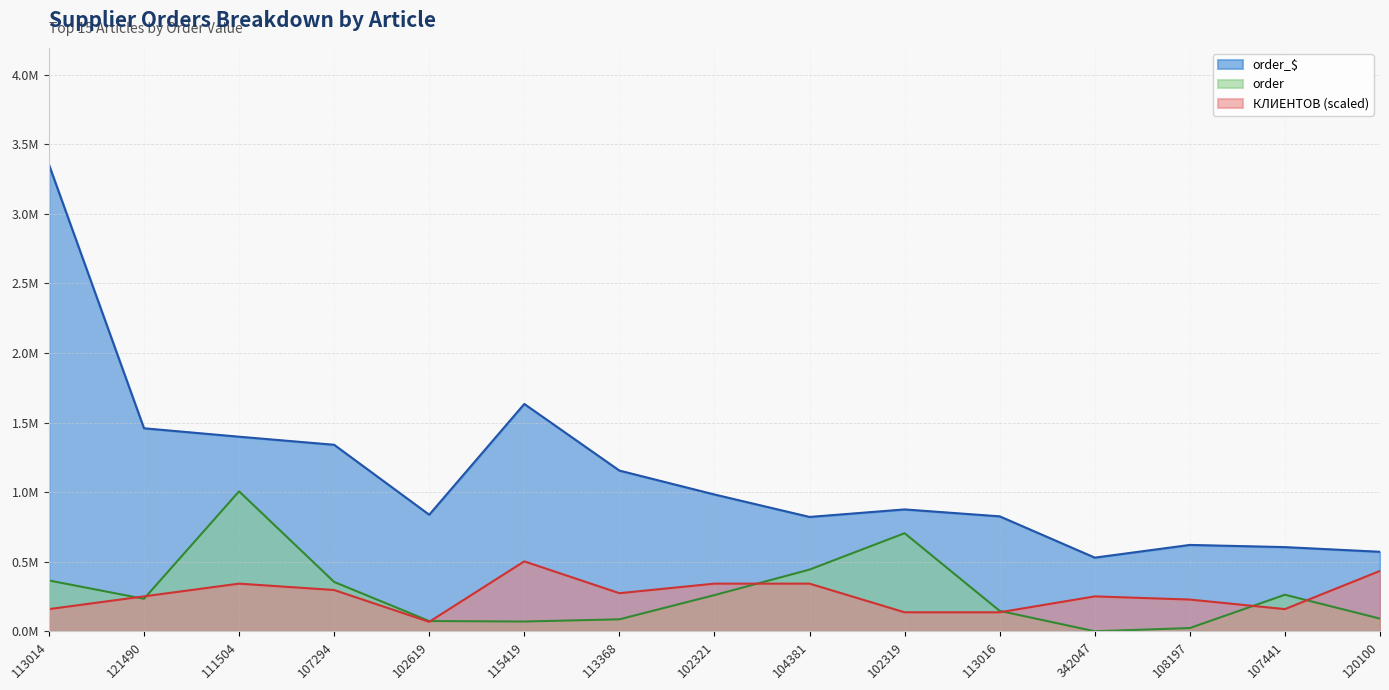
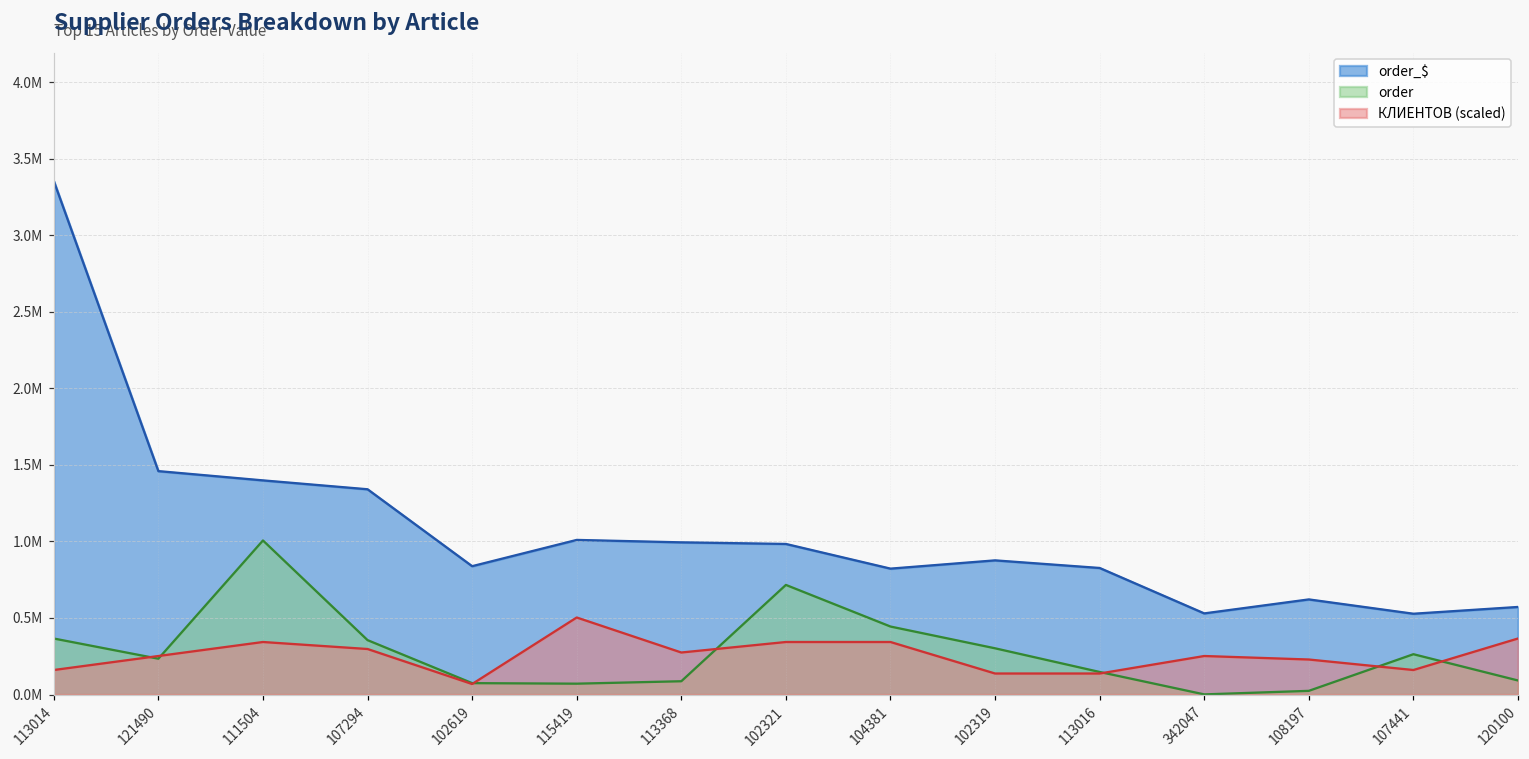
  {
    "order_$": {
      "113014": 3350000,
      "121490": 1460000,
      "111504": 1400000,
      "107294": 1340000,
      "102619": 840000,
-     "115419": 1630000,
-     "113368": 1160000,
+     "115419": 1010000,
+     "113368": 990000,
      "102321": 980000,
      "104381": 820000,
      "102319": 880000,
      "113016": 830000,
      "342047": 530000,
      "108197": 620000,
-     "107441": 610000,
+     "107441": 530000,
      "120100": 570000
    },
    "order": {
      "113014": 370000,
      "111504": 1010000,
      "107294": 360000,
      "115419": 70000,
      "113368": 90000,
-     "102321": 260000,
+     "102321": 720000,
      "104381": 440000,
-     "102319": 710000,
+     "102319": 300000,
      "342047": 0,
      "108197": 20000,
      "107441": 260000,
      "120100": 90000
    },
    "КЛИЕНТОВ (scaled)": {
      "113014": 160000,
      "111504": 340000,
      "107294": 300000,
      "115419": 500000,
      "113368": 270000,
      "102321": 340000,
      "104381": 340000,
      "102319": 140000,
      "342047": 250000,
      "108197": 230000,
      "107441": 160000,
-     "120100": 430000
+     "120100": 370000
    }
  }
